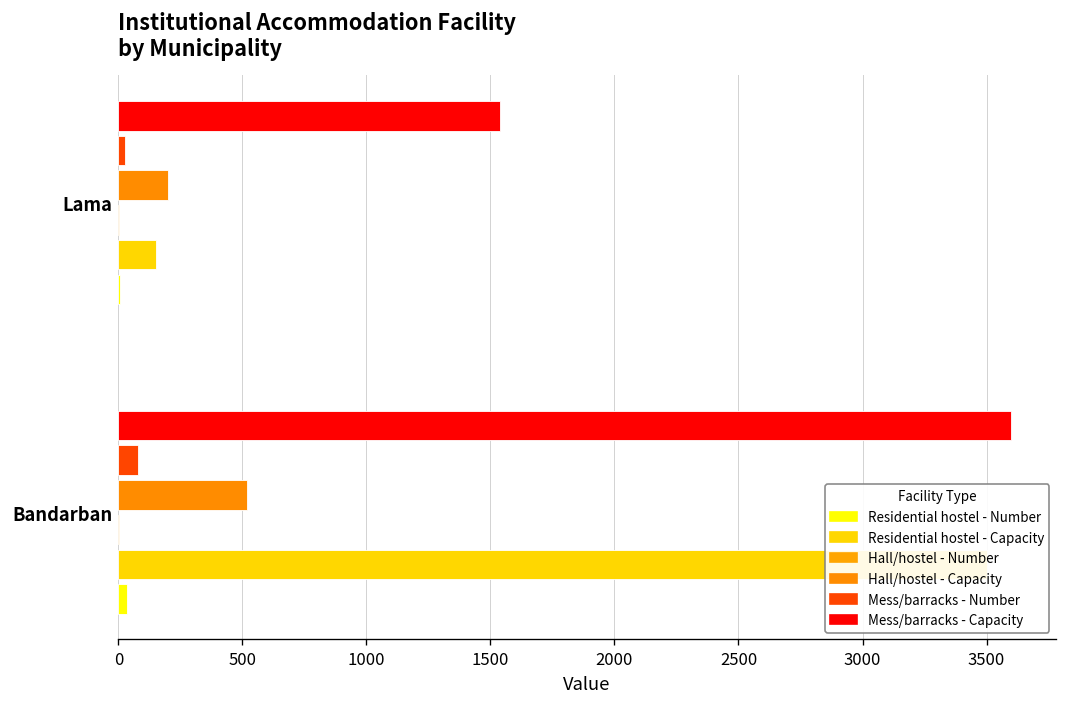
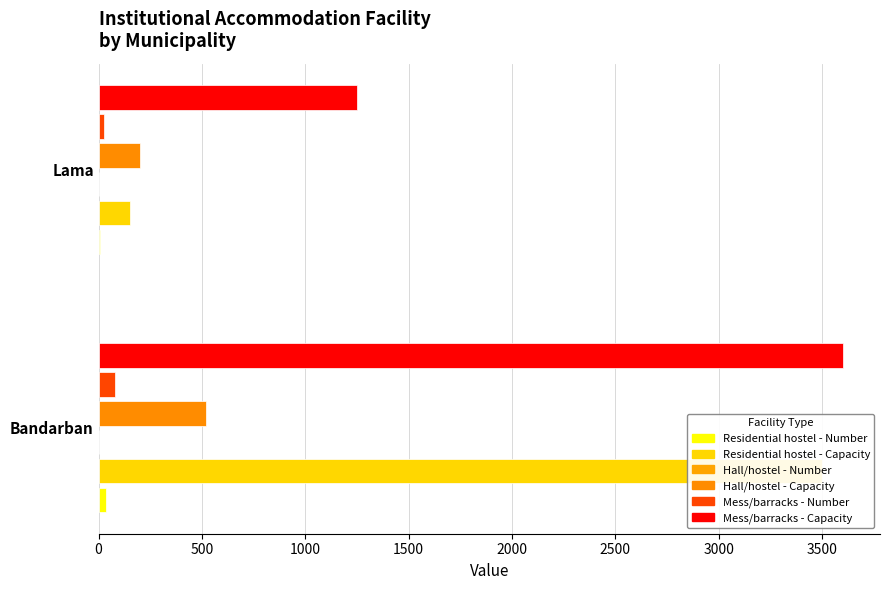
  {
    "Mess/barracks - Number": {
      "Lama": 30,
      "Bandarban": 80
    },
    "Mess/barracks - Capacity": {
-     "Lama": 1540,
+     "Lama": 1250,
      "Bandarban": 3600
    }
  }
